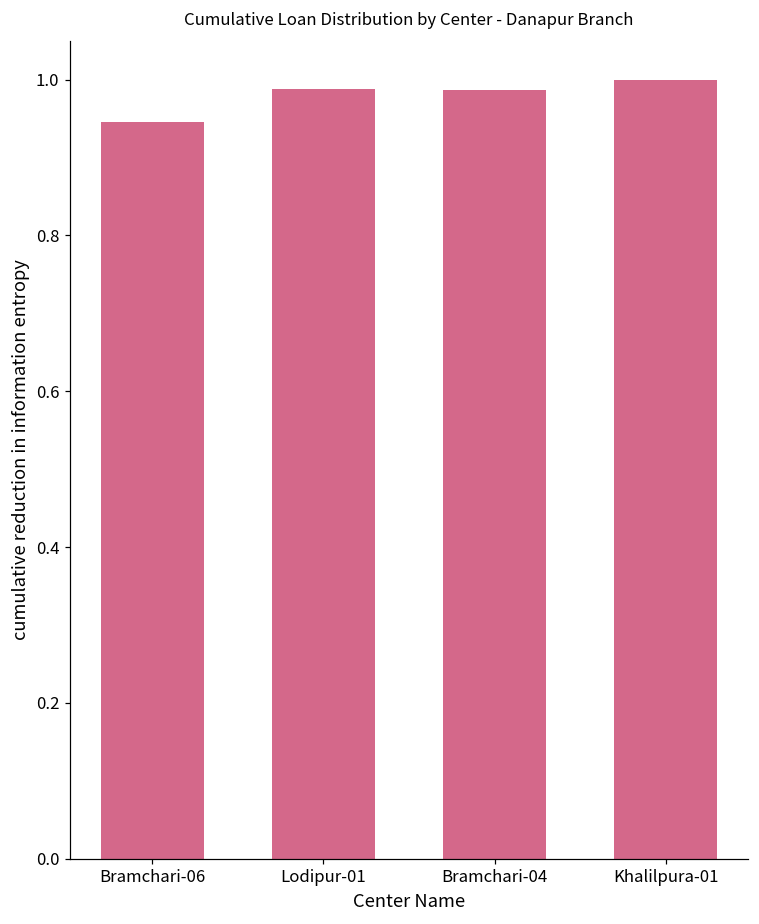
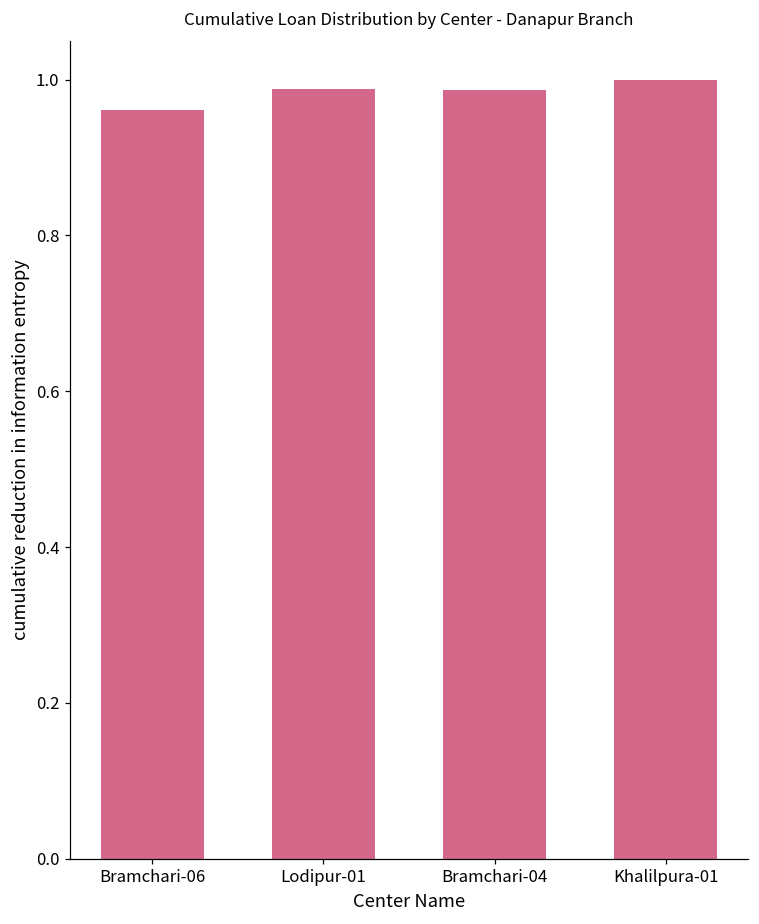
  {
-   "Bramchari-06": 0.95,
+   "Bramchari-06": 0.96,
    "Lodipur-01": 0.99,
    "Bramchari-04": 0.99,
    "Khalilpura-01": 1.00
  }
